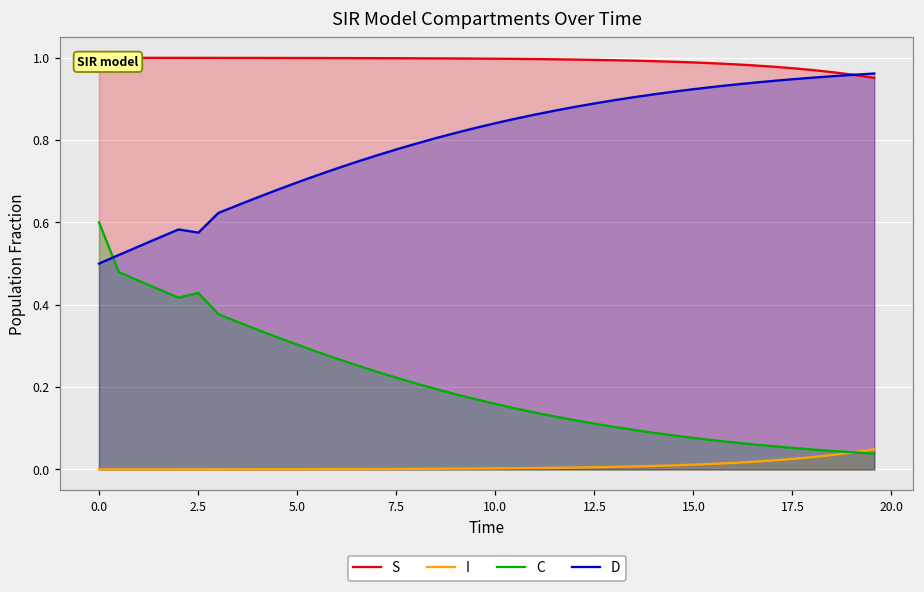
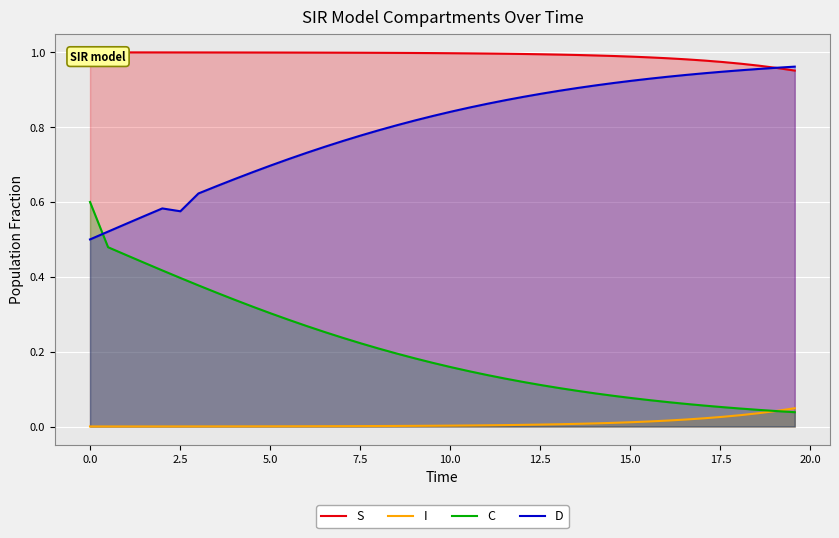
  {
    "S": {
      "2.5": 1.00
    },
    "I": {
      "0.0": 0.00,
      "2.5": 0.00
    },
    "C": {
      "0.0": 0.60,
-     "2.5": 0.43
+     "2.5": 0.40
    },
    "D": {
      "0.0": 0.50,
      "2.5": 0.58
    }
  }
